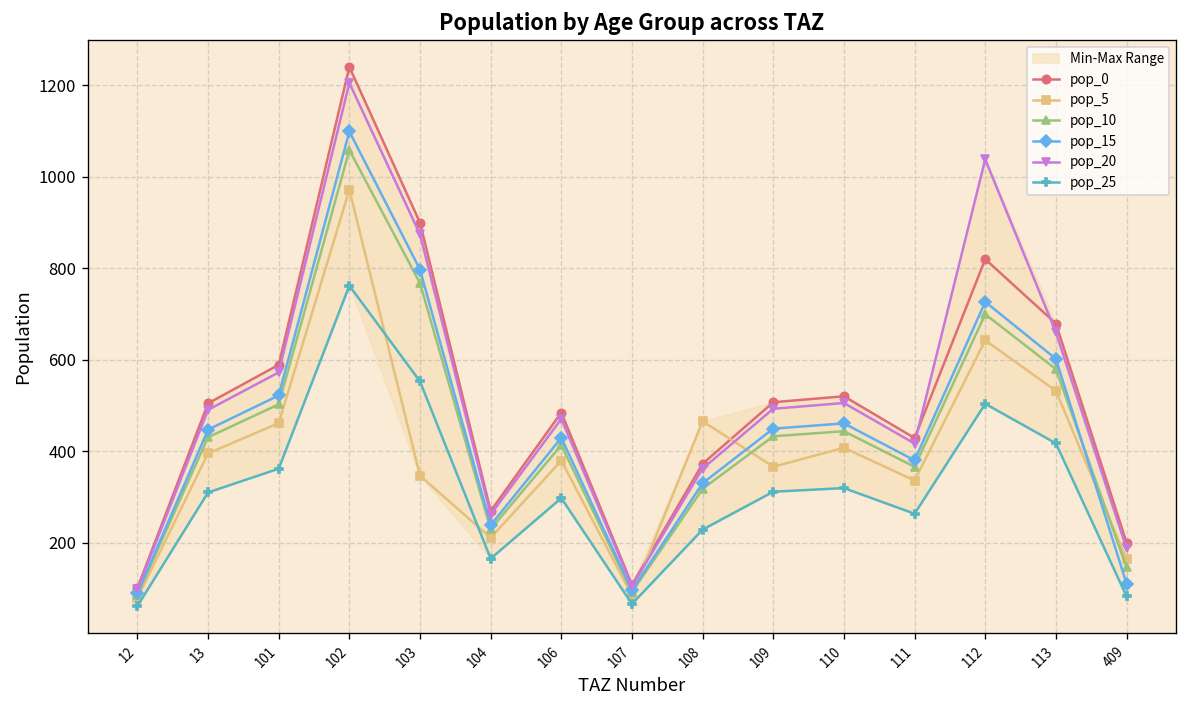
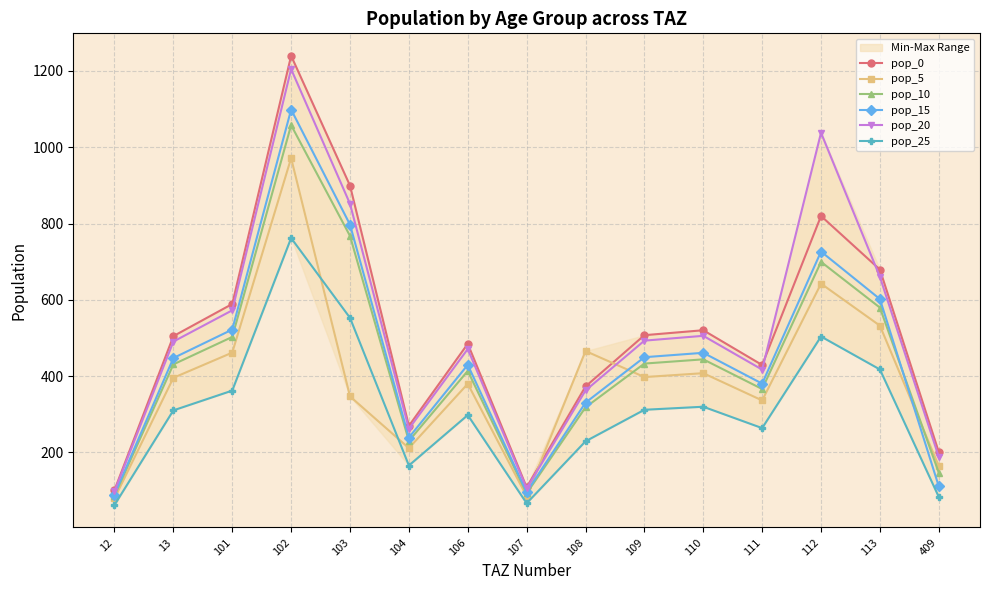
  {
    "pop_0": {
      "108": 370,
      "112": 820
    },
    "pop_5": {
      "12": 80,
      "13": 400,
      "101": 460,
      "102": 970,
      "103": 350,
      "104": 210,
      "106": 380,
      "107": 90,
-     "109": 370,
+     "109": 400,
      "110": 410,
      "111": 340,
      "112": 640,
      "113": 530,
      "409": 160
    },
    "pop_10": {
      "13": 430,
      "101": 500,
      "102": 1060,
      "103": 770,
      "104": 230,
      "106": 410,
      "108": 320,
      "109": 430,
      "110": 440,
      "111": 370,
      "112": 700,
      "113": 580,
      "409": 150
    },
    "pop_20": {
      "13": 490,
      "101": 570,
      "102": 1200,
-     "103": 870,
+     "103": 850,
      "104": 260,
      "106": 470,
      "108": 360,
      "109": 490,
      "110": 510,
      "111": 420,
      "113": 660,
      "409": 190
    }
  }
